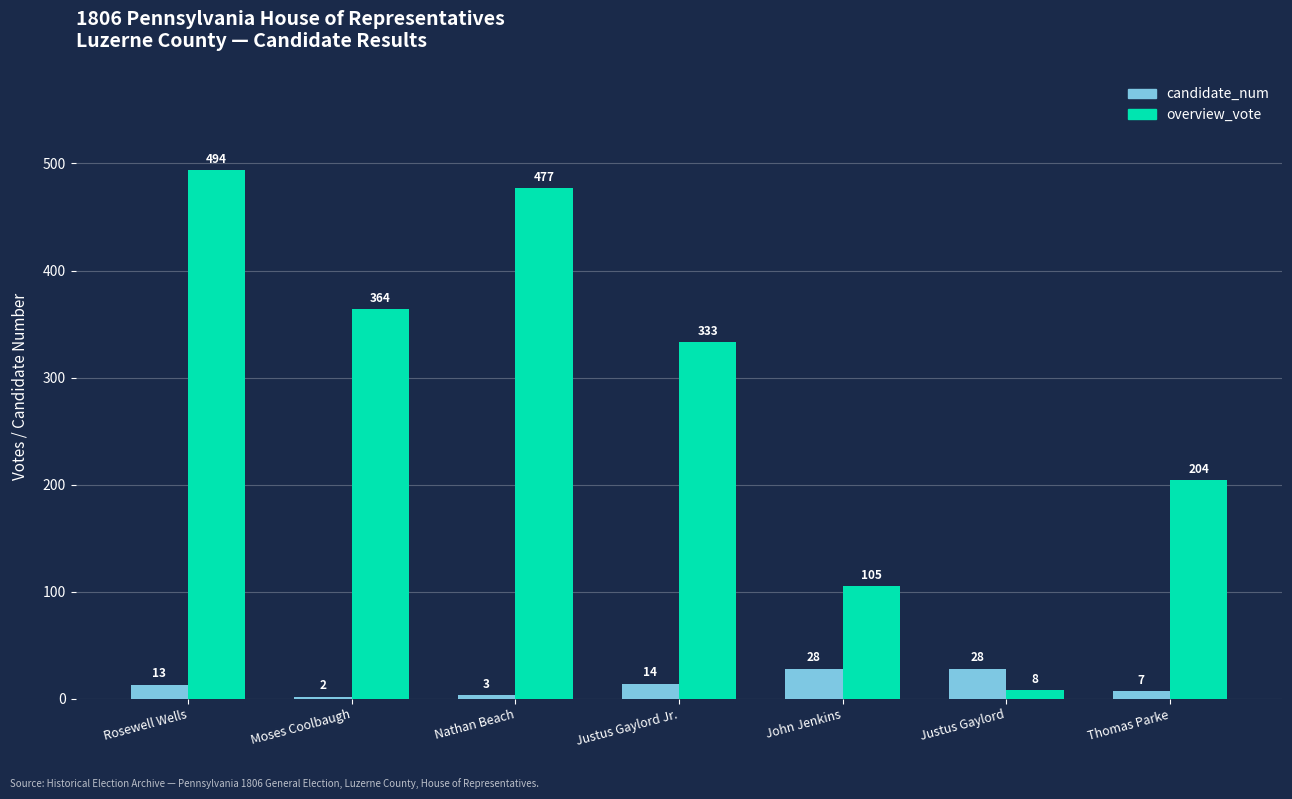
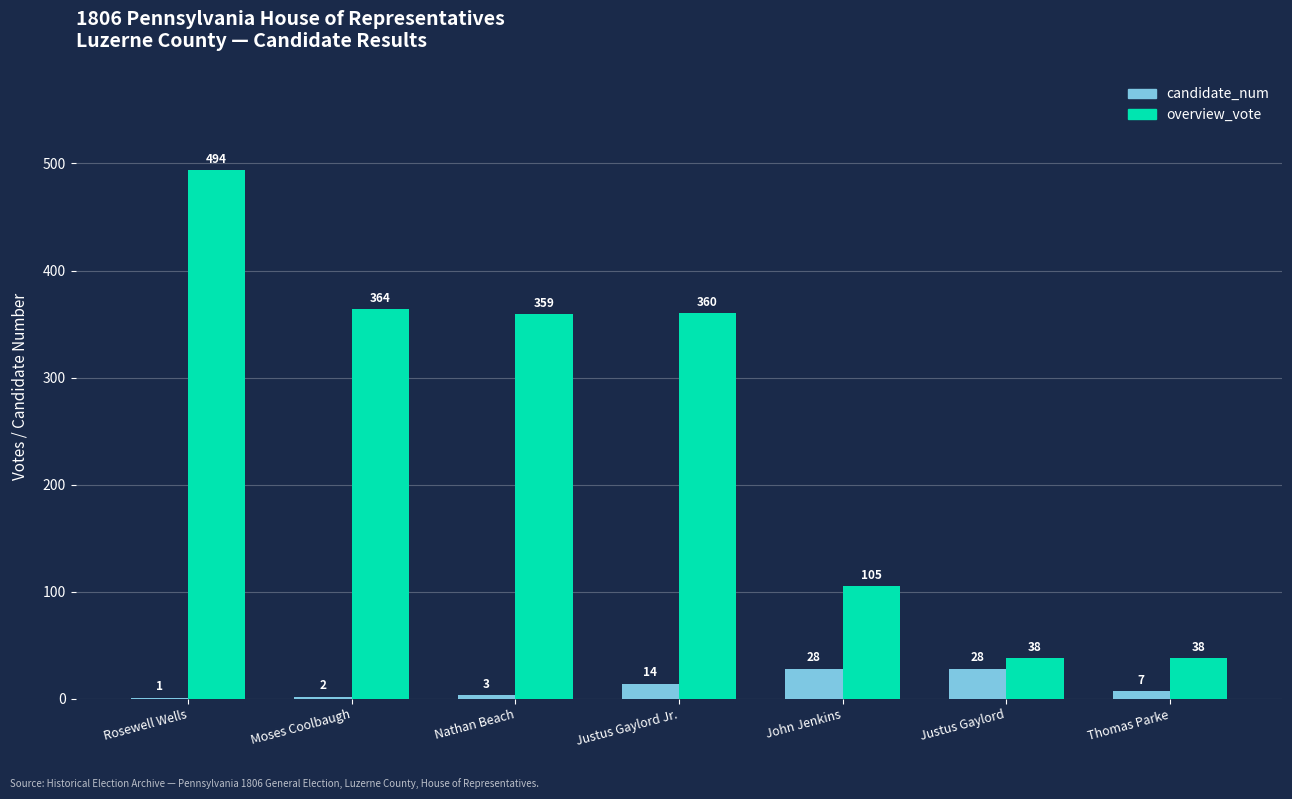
  {
    "candidate_num": {
-     "Rosewell Wells": 13,
+     "Rosewell Wells": 1,
      "Moses Coolbaugh": 2,
      "Nathan Beach": 3,
      "Justus Gaylord Jr.": 14,
      "John Jenkins": 28,
      "Justus Gaylord": 28,
      "Thomas Parke": 7
    },
    "overview_vote": {
      "Rosewell Wells": 494,
      "Moses Coolbaugh": 364,
-     "Nathan Beach": 477,
-     "Justus Gaylord Jr.": 333,
+     "Nathan Beach": 359,
+     "Justus Gaylord Jr.": 360,
      "John Jenkins": 105,
-     "Justus Gaylord": 8,
-     "Thomas Parke": 204
+     "Justus Gaylord": 38,
+     "Thomas Parke": 38
    }
  }
